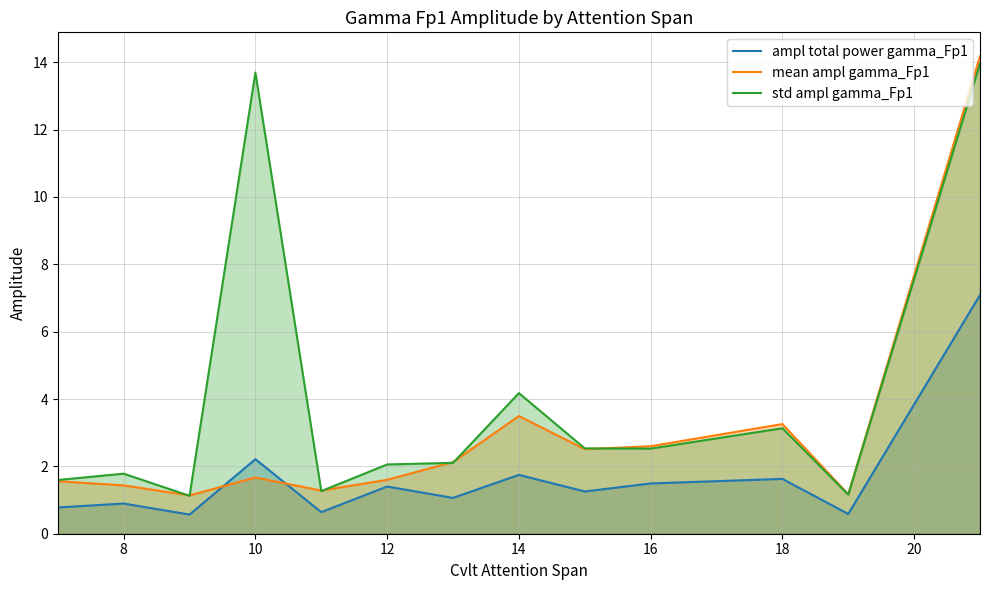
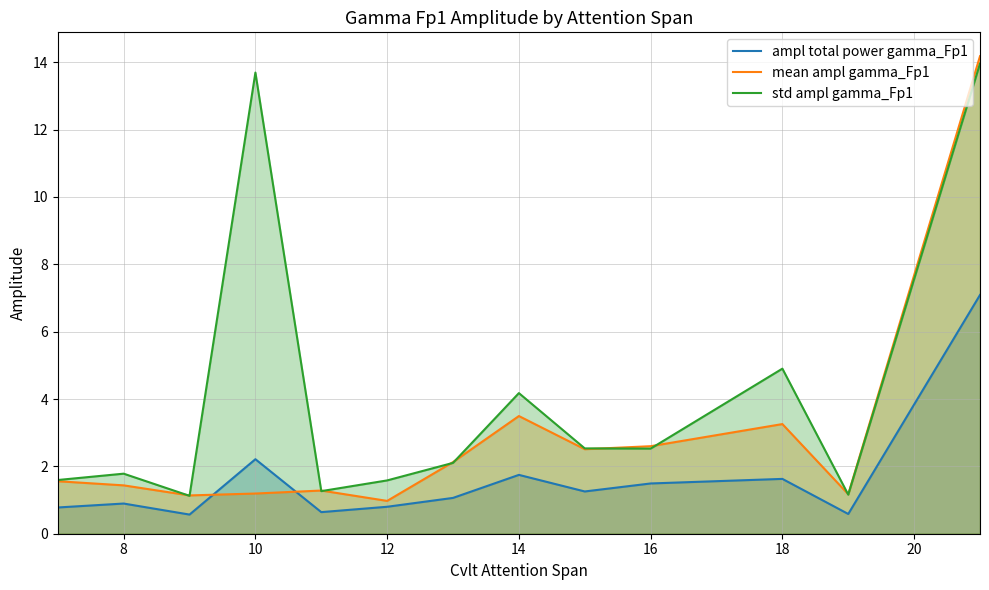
  {
    "ampl total power gamma_Fp1": {
      "8": 0.9,
      "10": 2.2,
-     "12": 1.4,
+     "12": 0.8,
      "14": 1.7,
      "16": 1.5,
      "18": 1.6
    },
    "mean ampl gamma_Fp1": {
      "8": 1.4,
-     "10": 1.7,
-     "12": 1.6,
+     "10": 1.2,
+     "12": 1.0,
      "14": 3.5,
      "18": 3.3
    },
    "std ampl gamma_Fp1": {
      "8": 1.8,
      "10": 13.7,
-     "12": 2.1,
+     "12": 1.6,
      "14": 4.2,
-     "18": 3.1
+     "18": 4.9
    }
  }
